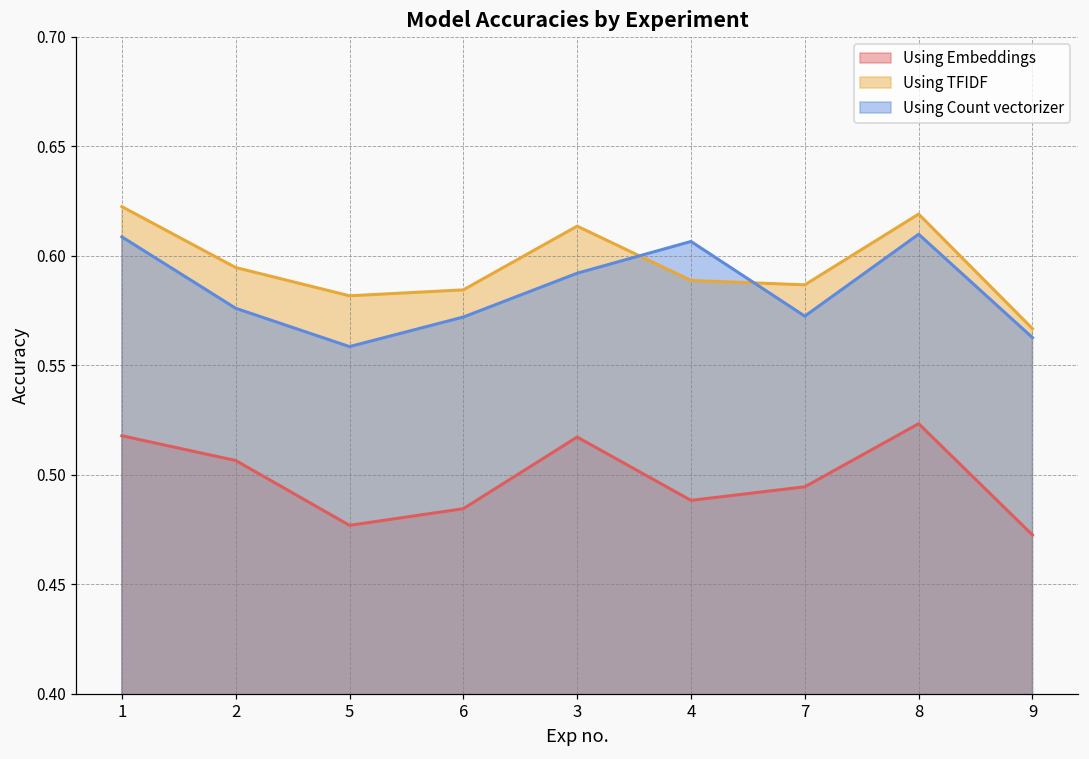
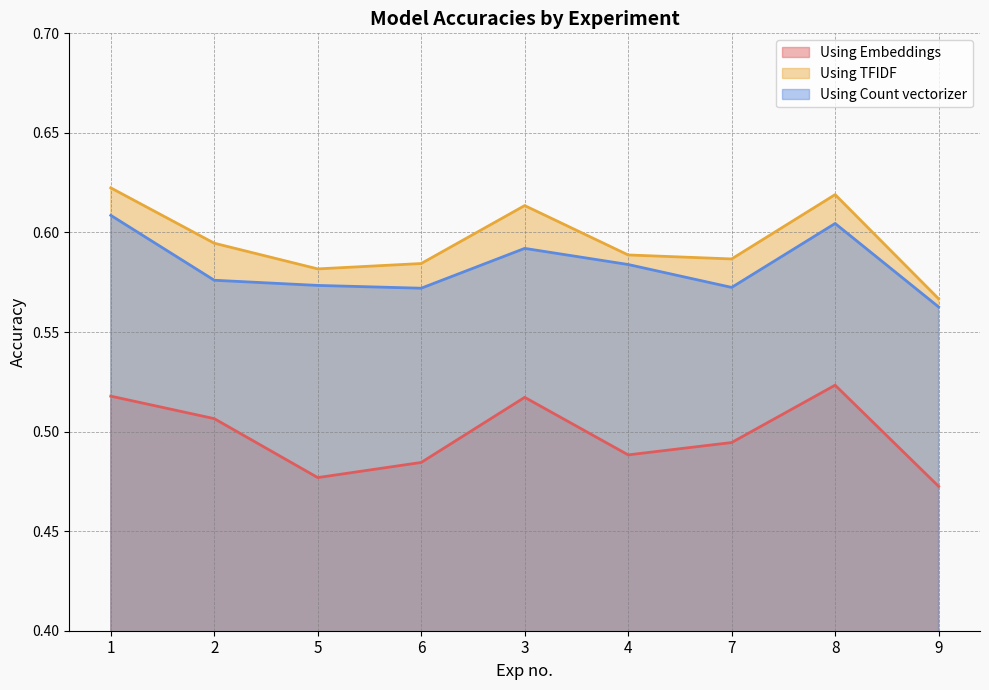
  {
    "Using Count vectorizer": {
      "1": 0.609,
      "2": 0.576,
-     "5": 0.559,
+     "5": 0.573,
      "6": 0.572,
      "3": 0.592,
-     "4": 0.607,
+     "4": 0.584,
      "7": 0.572,
-     "8": 0.610,
+     "8": 0.605,
      "9": 0.563
    }
  }
